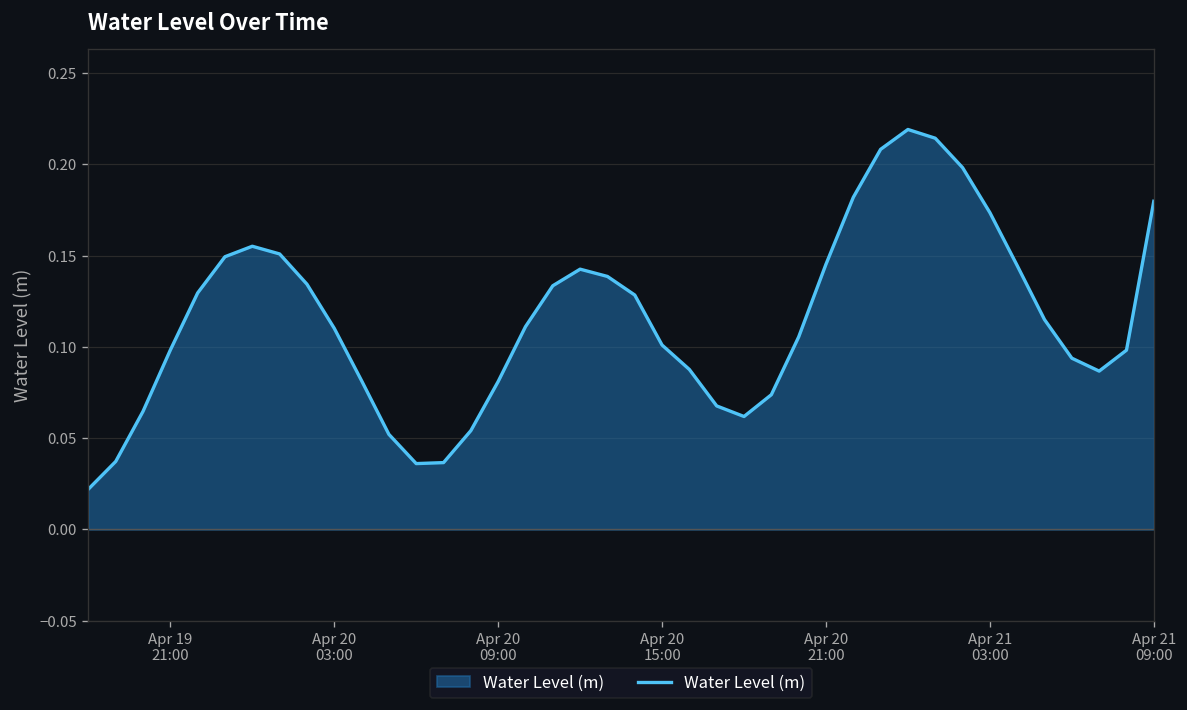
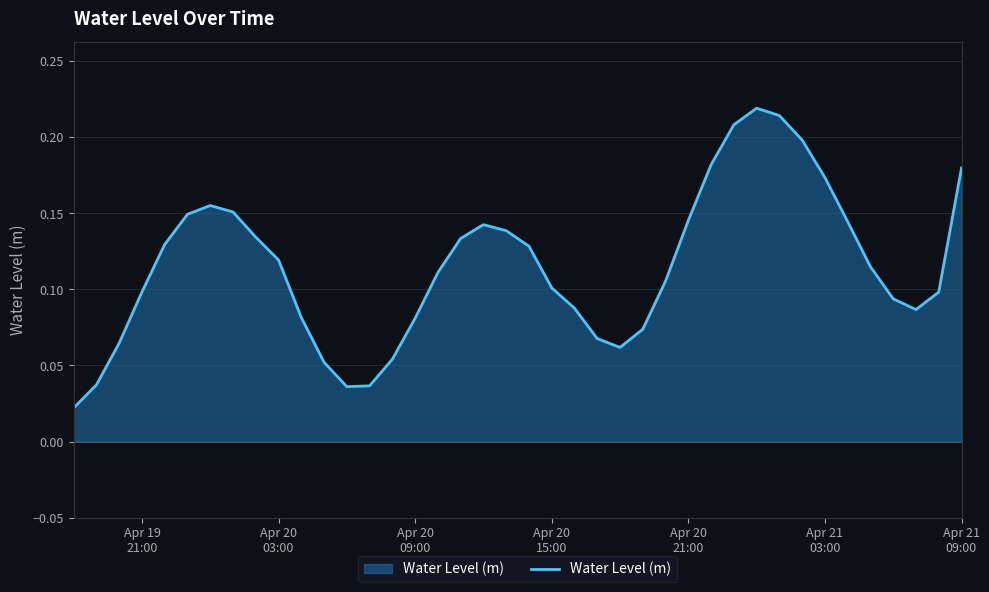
  {
    "Apr 19 21:00": 0.098,
-   "Apr 20 03:00": 0.110,
+   "Apr 20 03:00": 0.119,
    "Apr 20 09:00": 0.081,
    "Apr 20 15:00": 0.101,
    "Apr 20 21:00": 0.145,
    "Apr 21 03:00": 0.174,
    "Apr 21 09:00": 0.180
  }
